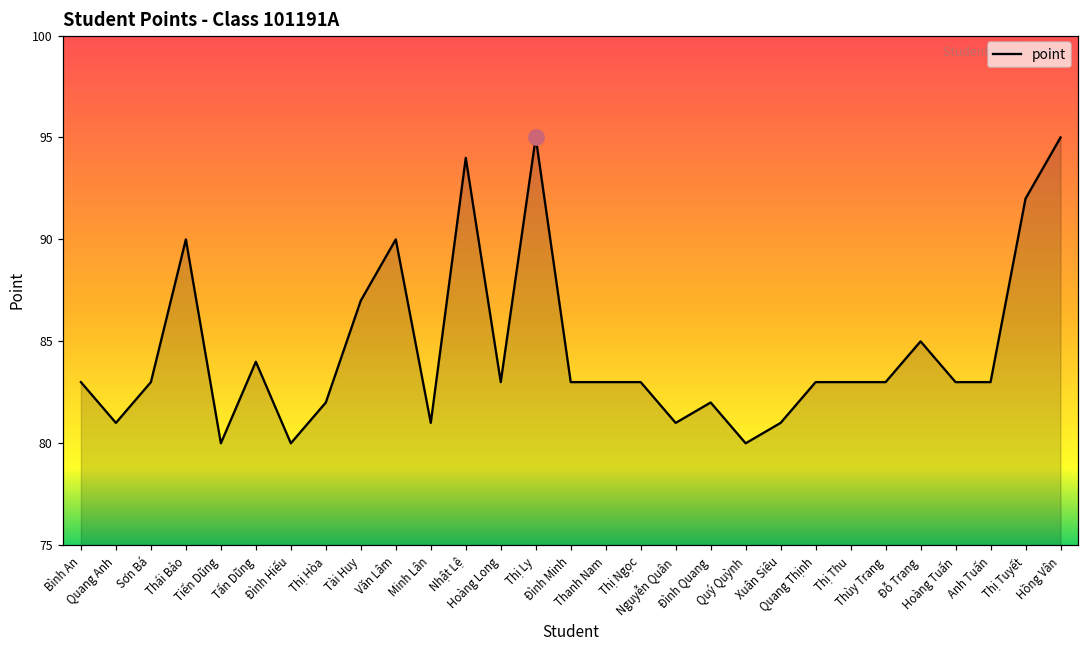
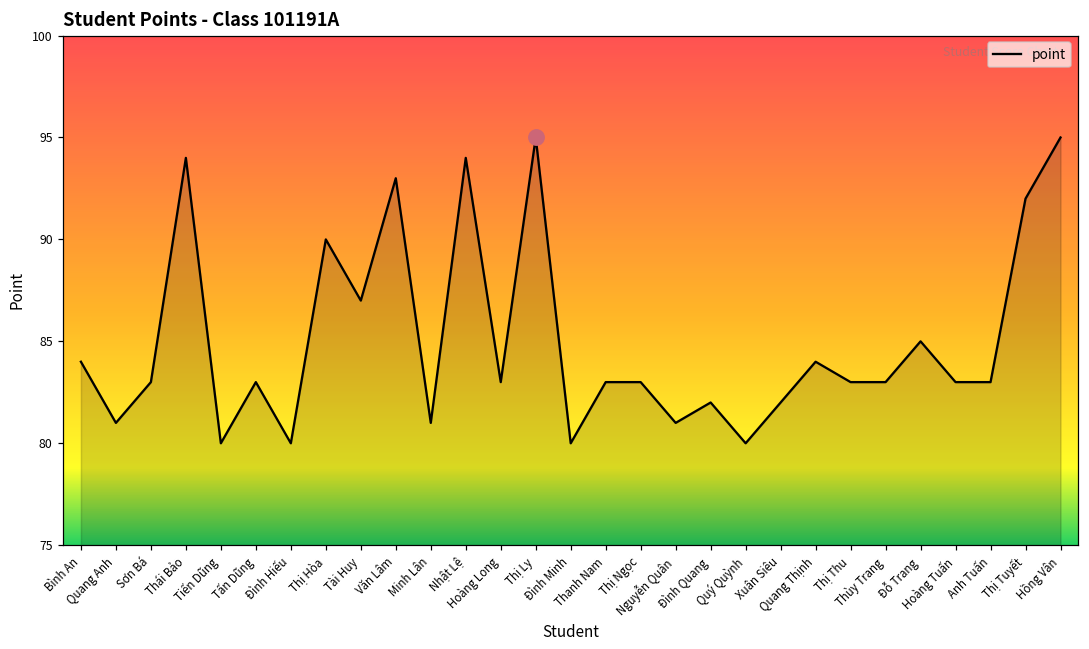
  {
    "point": {
-     "Bình An": 83,
+     "Bình An": 84,
      "Quang Anh": 81,
      "Sơn Bá": 83,
-     "Thái Bảo": 90,
+     "Thái Bảo": 94,
      "Tiến Dũng": 80,
-     "Tấn Dũng": 84,
+     "Tấn Dũng": 83,
      "Đình Hiếu": 80,
-     "Thị Hòa": 82,
+     "Thị Hòa": 90,
      "Tài Huy": 87,
-     "Văn Lâm": 90,
+     "Văn Lâm": 93,
      "Minh Lân": 81,
      "Nhật Lệ": 94,
      "Hoàng Long": 83,
-     "Đình Minh": 83,
+     "Đình Minh": 80,
      "Thanh Nam": 83,
      "Thị Ngọc": 83,
      "Nguyễn Quân": 81,
      "Đình Quang": 82,
      "Quý Quỳnh": 80,
-     "Xuân Siêu": 81,
-     "Quang Thịnh": 83,
+     "Xuân Siêu": 82,
+     "Quang Thịnh": 84,
      "Thị Thu": 83,
      "Thùy Trang": 83,
      "Đỗ Trang": 85,
      "Hoàng Tuấn": 83,
      "Anh Tuấn": 83,
      "Thị Tuyết": 92,
      "Hồng Vân": 95
    }
  }
